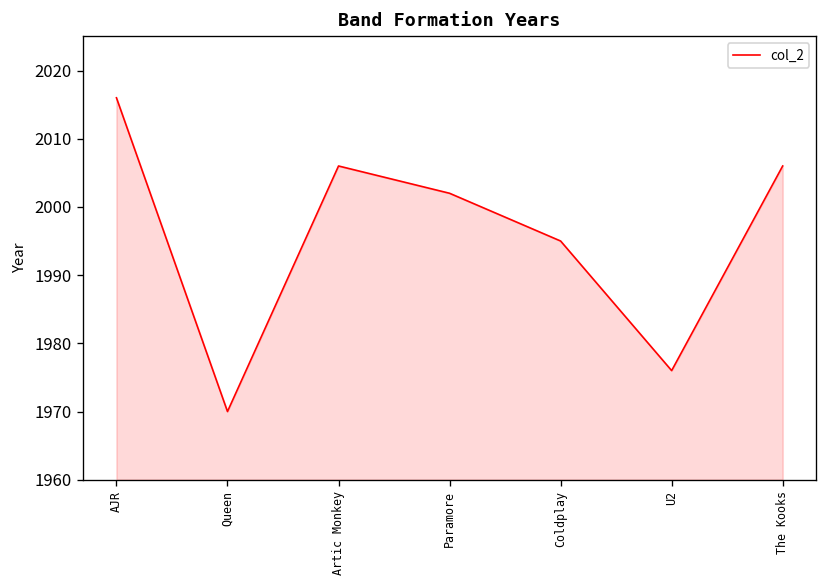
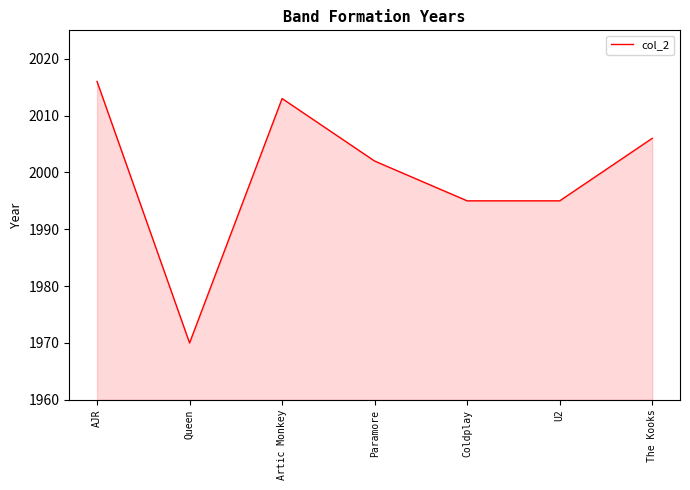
  {
    "AJR": 2016,
    "Queen": 1970,
-   "Artic Monkey": 2006,
+   "Artic Monkey": 2013,
    "Paramore": 2002,
    "Coldplay": 1995,
-   "U2": 1976,
+   "U2": 1995,
    "The Kooks": 2006
  }
